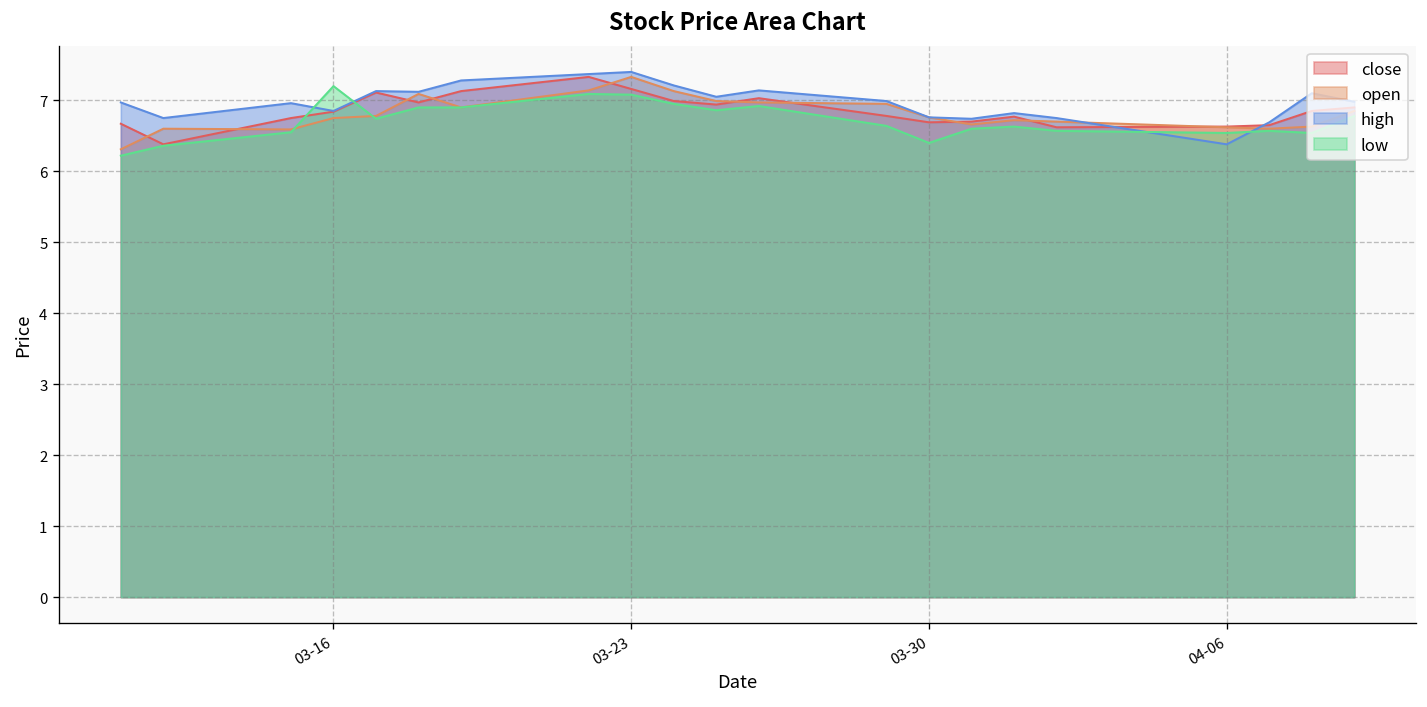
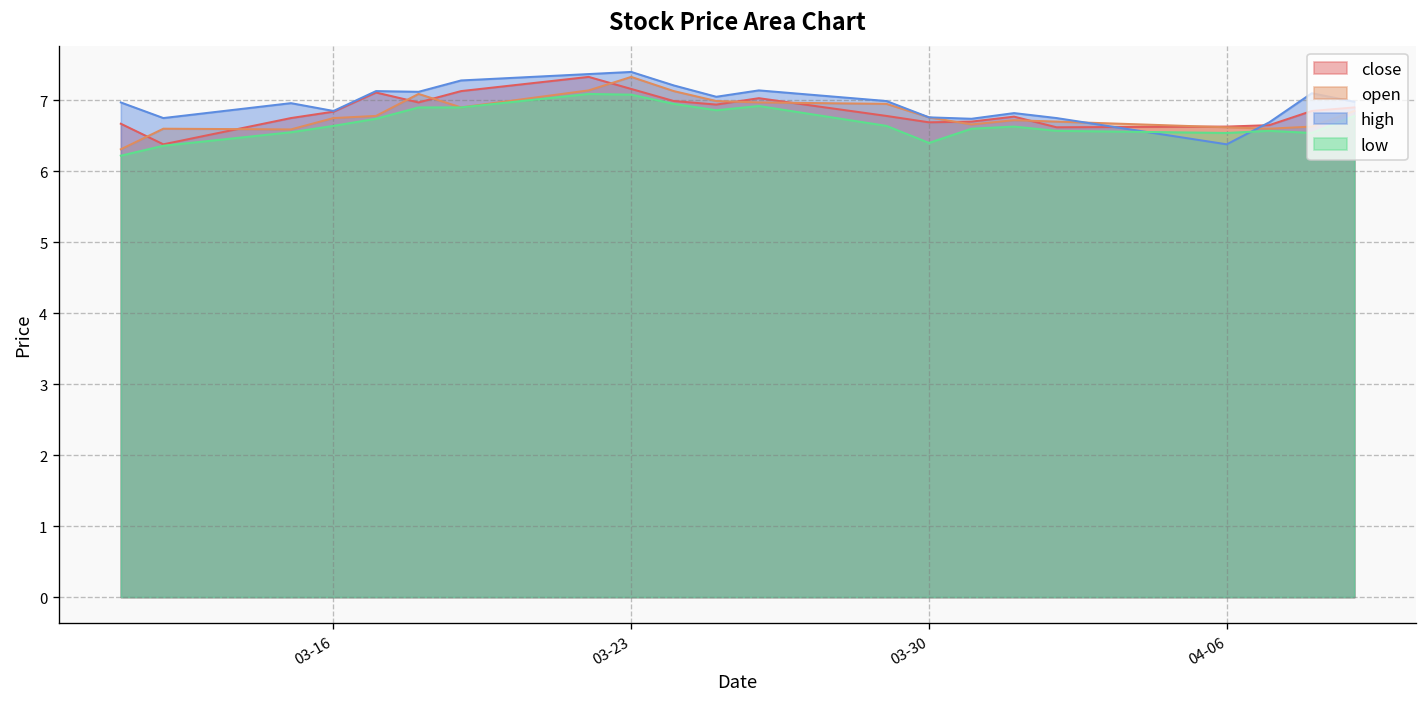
  {
    "high": {
      "03-23": 7.4,
      "04-06": 6.4
    },
    "low": {
-     "03-16": 7.2,
+     "03-16": 6.6,
      "03-23": 7.1,
      "03-30": 6.4,
      "04-06": 6.5
    }
  }
